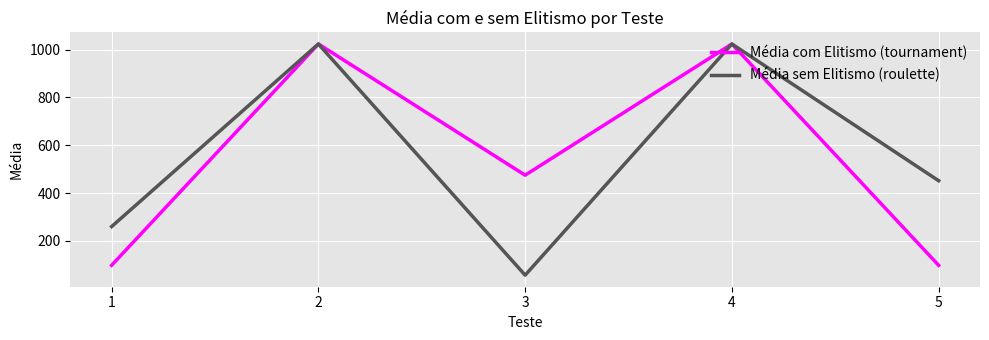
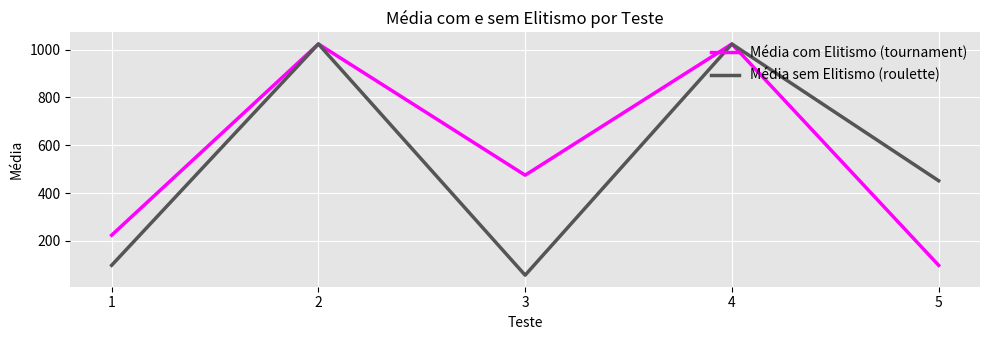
  {
    "Média com Elitismo (tournament)": {
-     "1": 100,
+     "1": 220,
      "3": 480,
      "5": 100
    },
    "Média sem Elitismo (roulette)": {
-     "1": 260,
+     "1": 100,
      "3": 60,
      "5": 450
    }
  }
